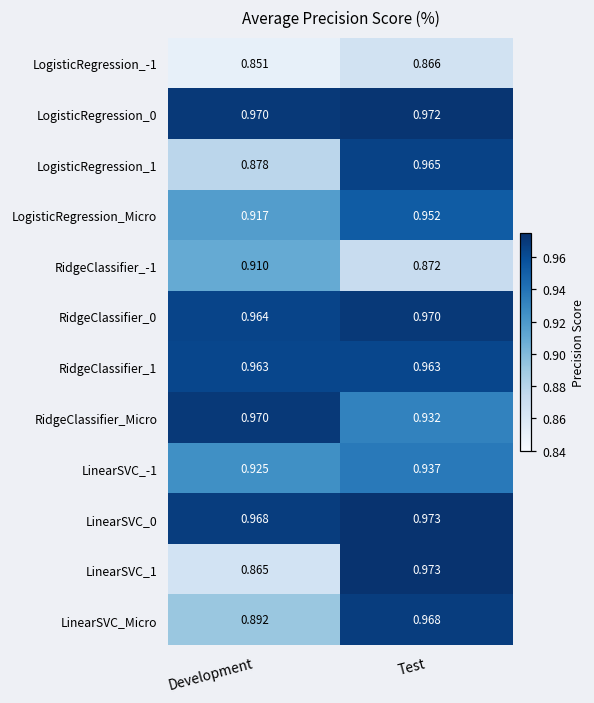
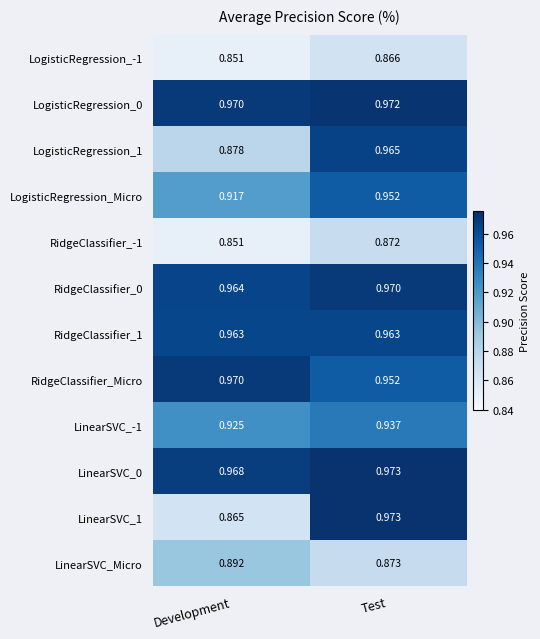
  {
    "LogisticRegression_-1": {
      "Development": 0.851,
      "Test": 0.866
    },
    "LogisticRegression_0": {
      "Development": 0.970,
      "Test": 0.972
    },
    "LogisticRegression_1": {
      "Development": 0.878,
      "Test": 0.965
    },
    "LogisticRegression_Micro": {
      "Development": 0.917,
      "Test": 0.952
    },
    "RidgeClassifier_-1": {
-     "Development": 0.910,
+     "Development": 0.851,
      "Test": 0.872
    },
    "RidgeClassifier_0": {
      "Development": 0.964,
      "Test": 0.970
    },
    "RidgeClassifier_1": {
      "Development": 0.963,
      "Test": 0.963
    },
    "RidgeClassifier_Micro": {
      "Development": 0.970,
-     "Test": 0.932
+     "Test": 0.952
    },
    "LinearSVC_-1": {
      "Development": 0.925,
      "Test": 0.937
    },
    "LinearSVC_0": {
      "Development": 0.968,
      "Test": 0.973
    },
    "LinearSVC_1": {
      "Development": 0.865,
      "Test": 0.973
    },
    "LinearSVC_Micro": {
      "Development": 0.892,
-     "Test": 0.968
+     "Test": 0.873
    }
  }
